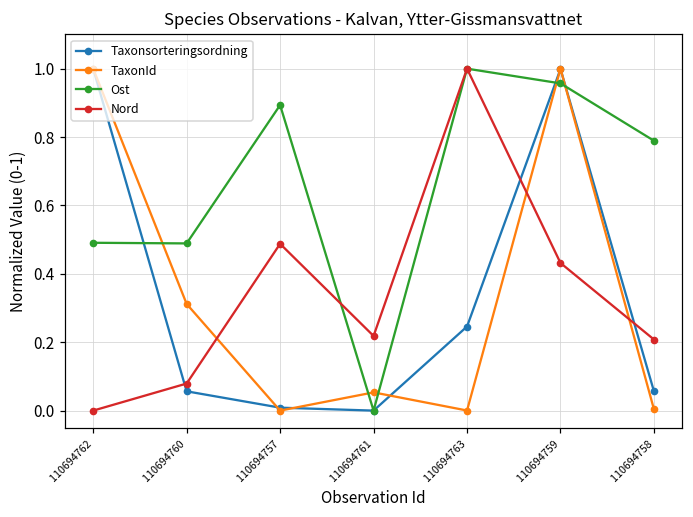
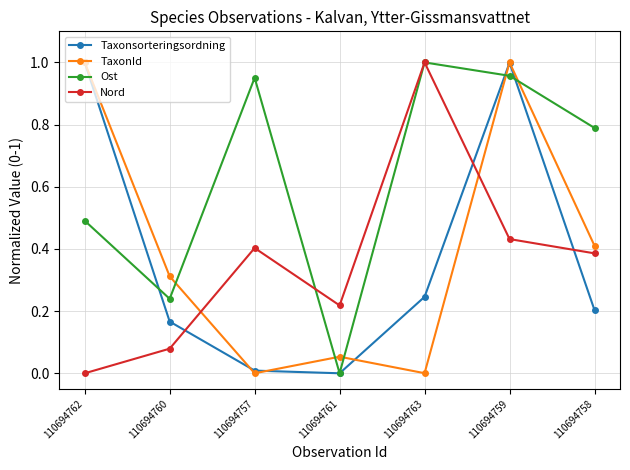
  {
    "Taxonsorteringsordning": {
-     "110694760": 0.06,
+     "110694760": 0.17,
      "110694757": 0.01,
      "110694763": 0.25,
-     "110694758": 0.06
+     "110694758": 0.20
    },
    "TaxonId": {
      "110694760": 0.31,
      "110694757": 0.00,
      "110694761": 0.05,
      "110694763": 0.00,
-     "110694758": 0.00
+     "110694758": 0.41
    },
    "Ost": {
      "110694762": 0.49,
-     "110694760": 0.49,
-     "110694757": 0.89,
+     "110694760": 0.24,
+     "110694757": 0.95,
      "110694759": 0.96,
      "110694758": 0.79
    },
    "Nord": {
      "110694762": 0.00,
      "110694760": 0.08,
-     "110694757": 0.49,
+     "110694757": 0.40,
      "110694761": 0.22,
      "110694759": 0.43,
-     "110694758": 0.21
+     "110694758": 0.39
    }
  }
